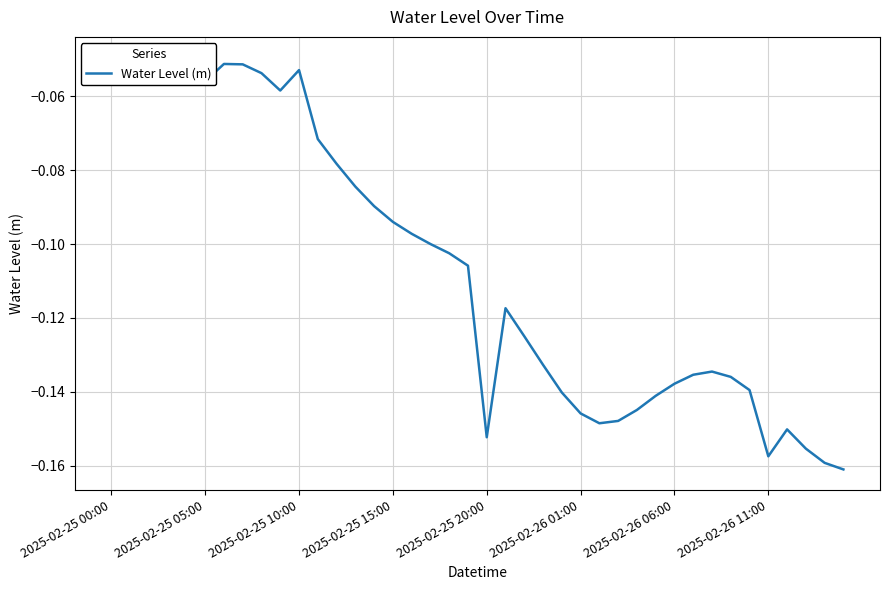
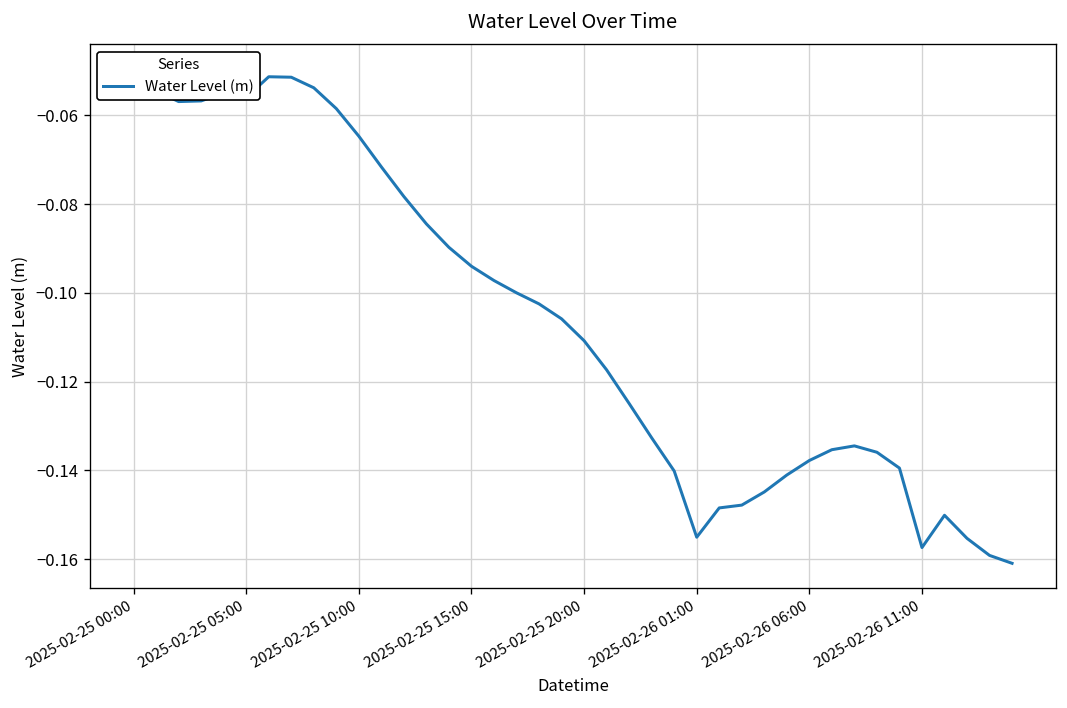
  {
-   "2025-02-25 10:00": -0.053,
+   "2025-02-25 10:00": -0.065,
    "2025-02-25 15:00": -0.094,
-   "2025-02-25 20:00": -0.152,
-   "2025-02-26 01:00": -0.146,
+   "2025-02-25 20:00": -0.111,
+   "2025-02-26 01:00": -0.155,
    "2025-02-26 06:00": -0.138,
    "2025-02-26 11:00": -0.157
  }
